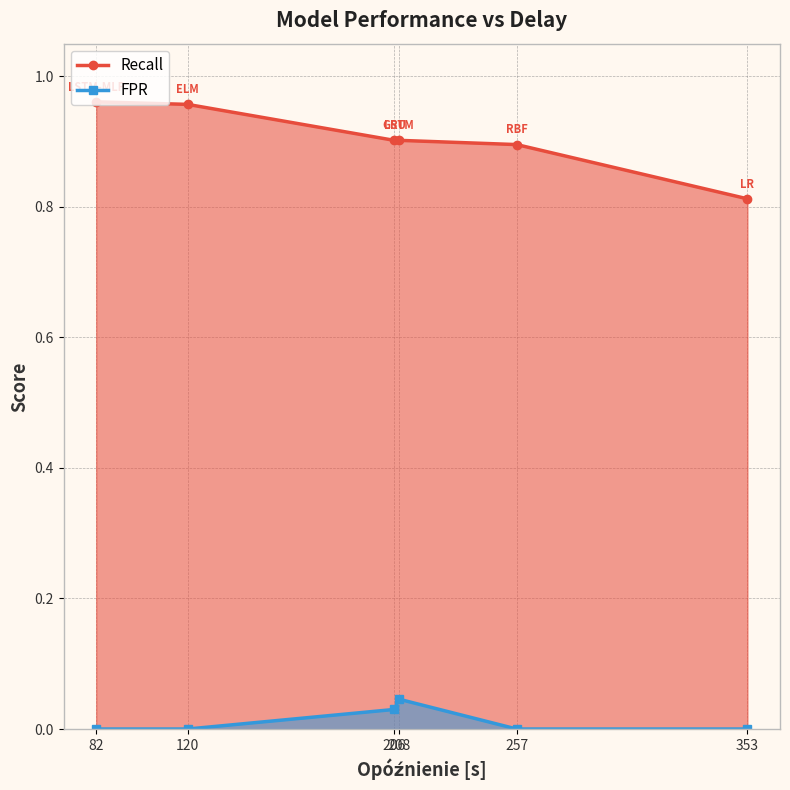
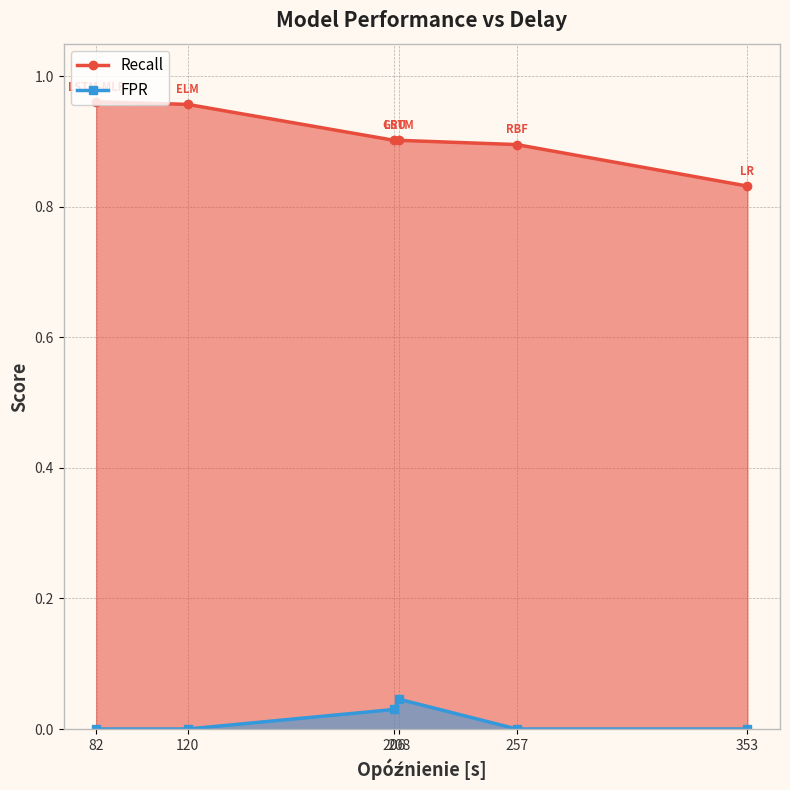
  {
    "Recall": {
      "120": 0.96,
      "257": 0.90,
-     "353": 0.81
+     "353": 0.83
    },
    "FPR": {
      "82": 0.00,
      "120": 0.00,
      "257": 0.00,
      "353": 0.00
    }
  }
